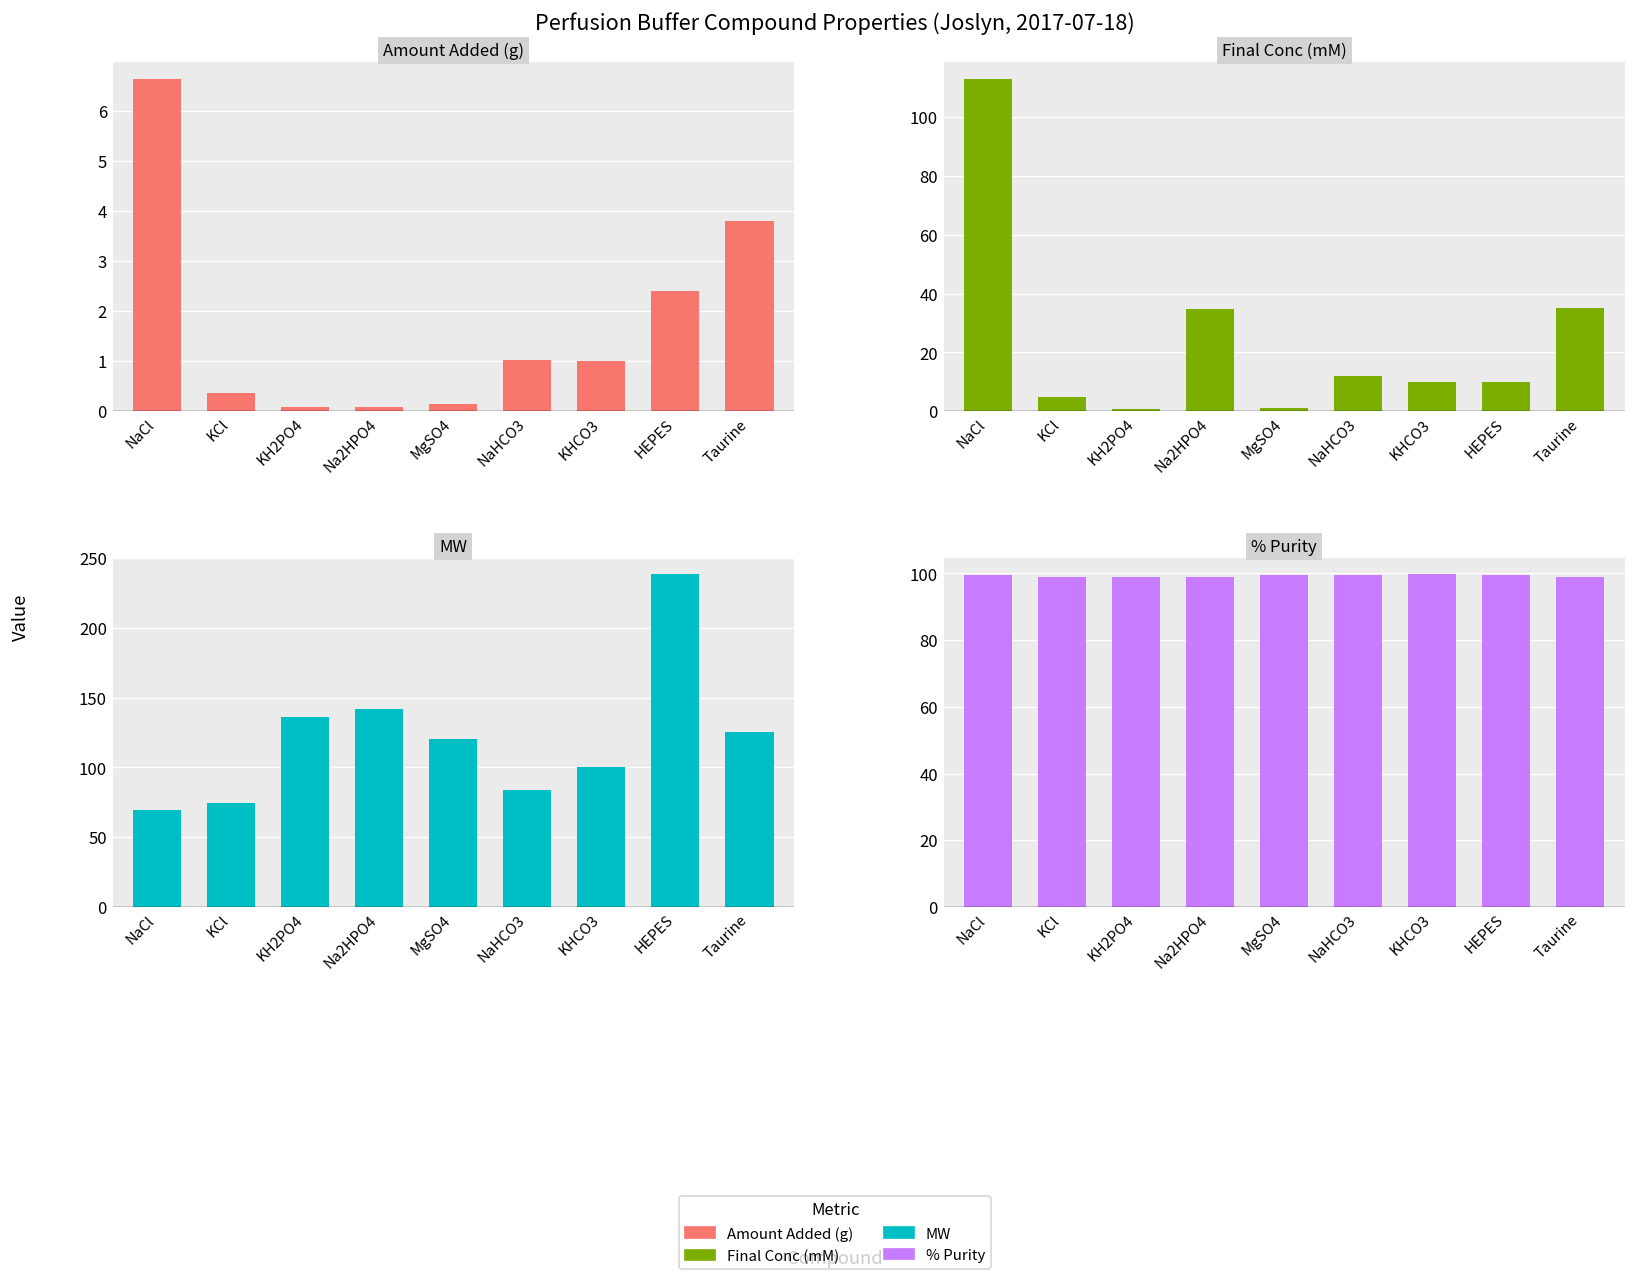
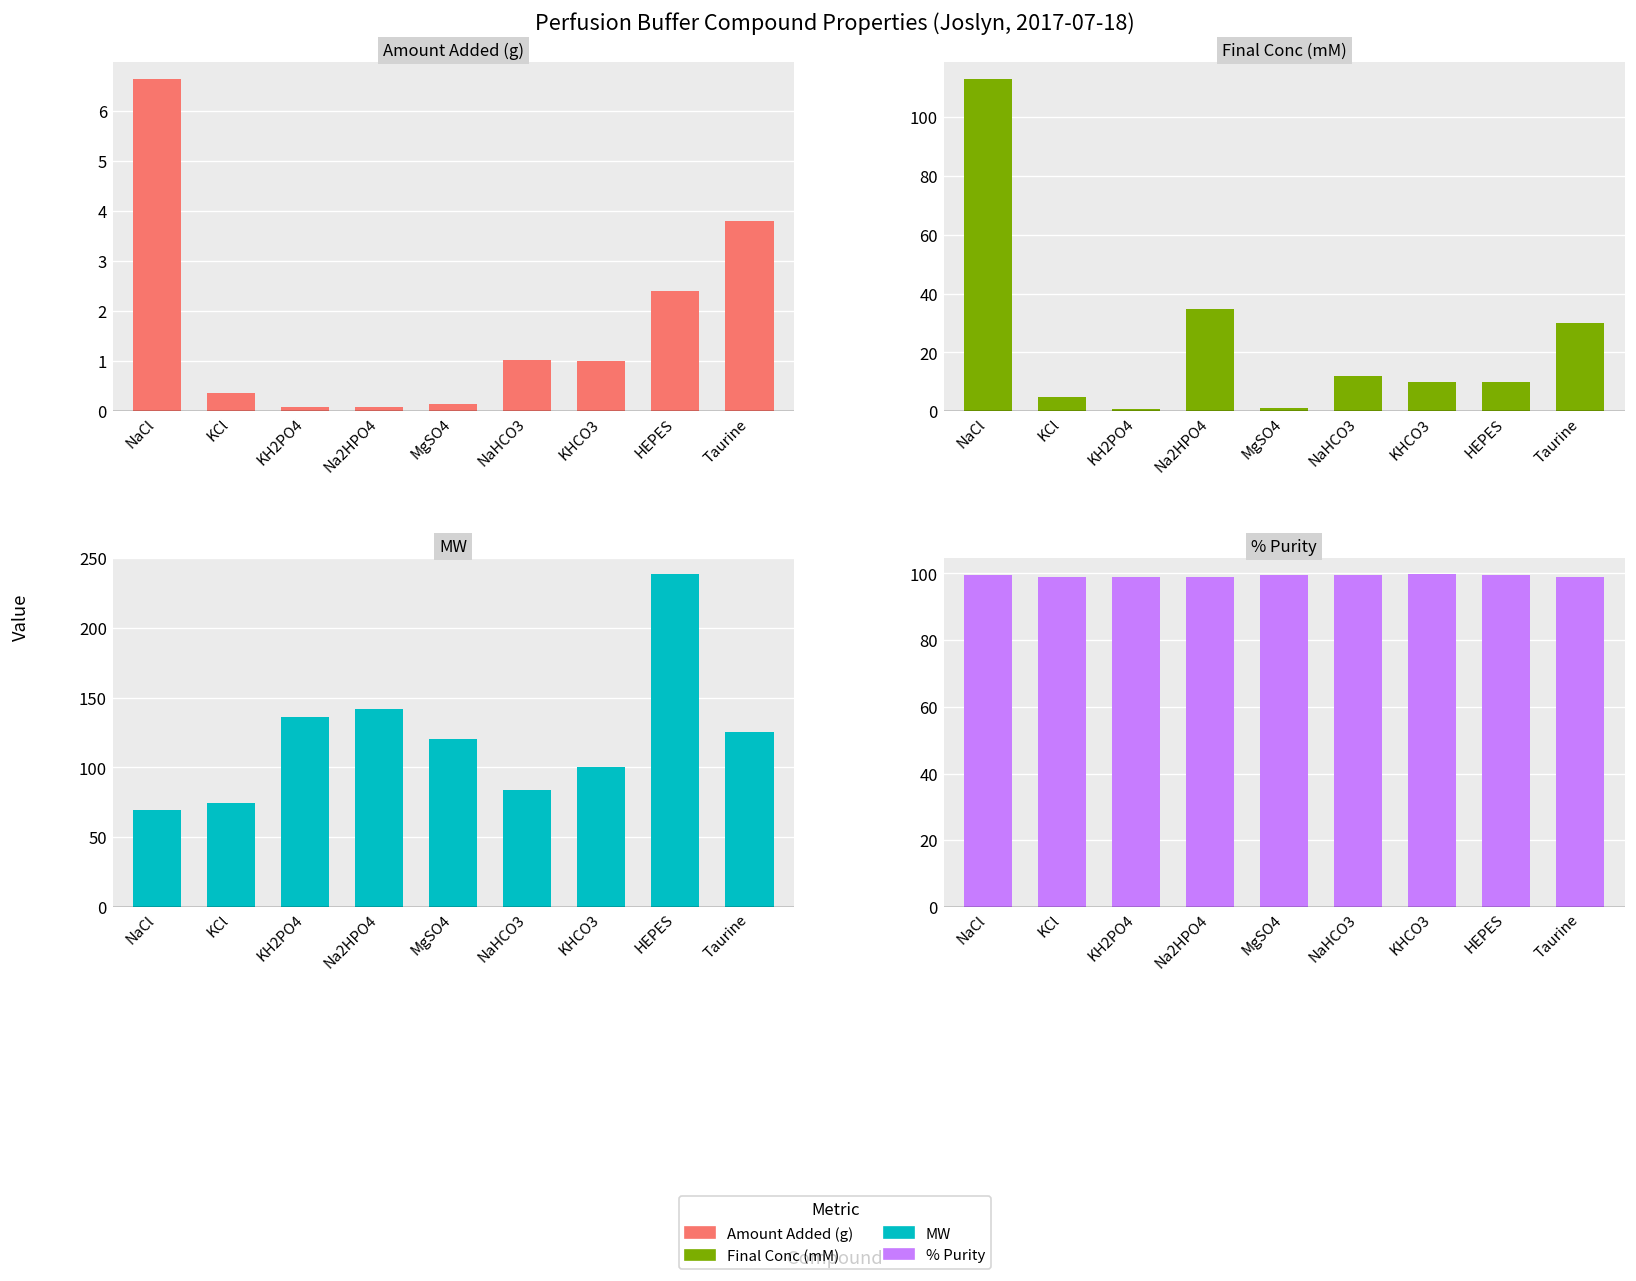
  {
    "Amount Added (g)": {
      "NaCl": 6.6,
      "KCl": 0.4,
      "KH2PO4": 0.1,
      "Na2HPO4": 0.1,
      "MgSO4": 0.1,
      "NaHCO3": 1.0,
      "KHCO3": 1.0,
      "HEPES": 2.4,
      "Taurine": 3.8
    },
    "Final Conc (mM)": {
      "NaCl": 113,
      "KCl": 5,
      "Na2HPO4": 35,
      "MgSO4": 1,
      "NaHCO3": 12,
      "KHCO3": 10,
      "HEPES": 10,
-     "Taurine": 35
+     "Taurine": 30
    },
    "MW": {
      "NaCl": 70,
      "KCl": 75,
      "KH2PO4": 136,
      "Na2HPO4": 142,
      "MgSO4": 120,
      "NaHCO3": 84,
      "KHCO3": 100,
      "HEPES": 238,
      "Taurine": 125
    },
    "% Purity": {
      "NaCl": 100,
      "KCl": 99,
      "KH2PO4": 99,
      "Na2HPO4": 99,
      "MgSO4": 100,
      "NaHCO3": 100,
      "KHCO3": 100,
      "HEPES": 100,
      "Taurine": 99
    }
  }
